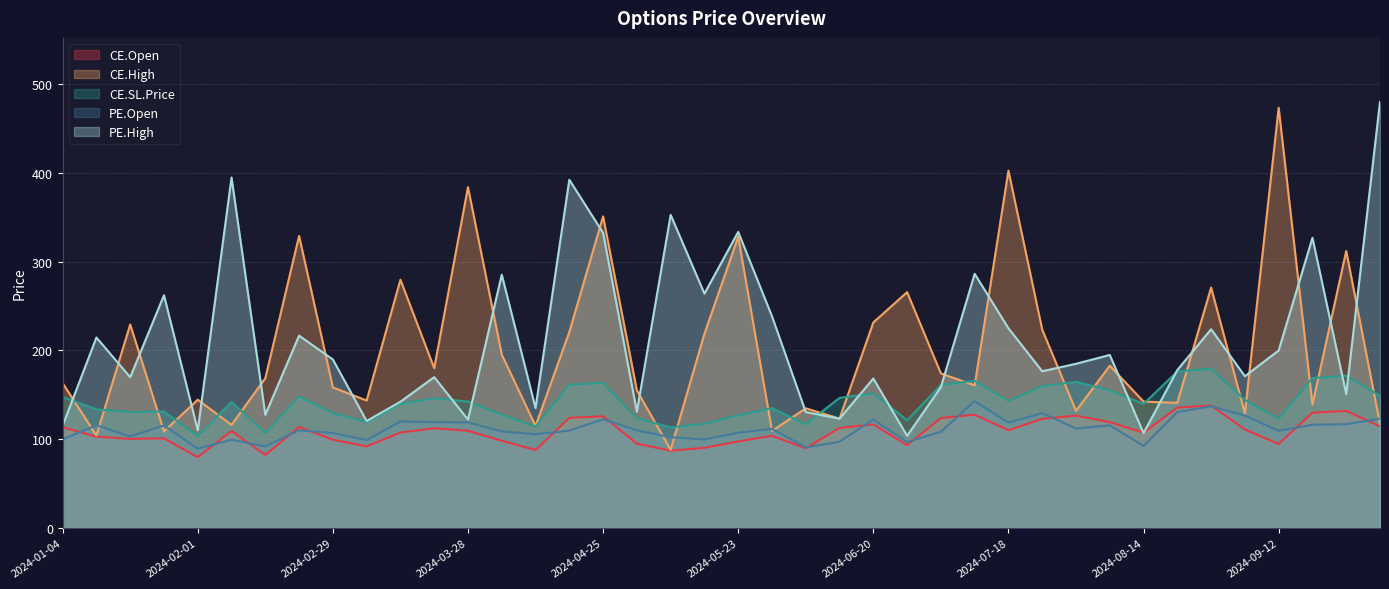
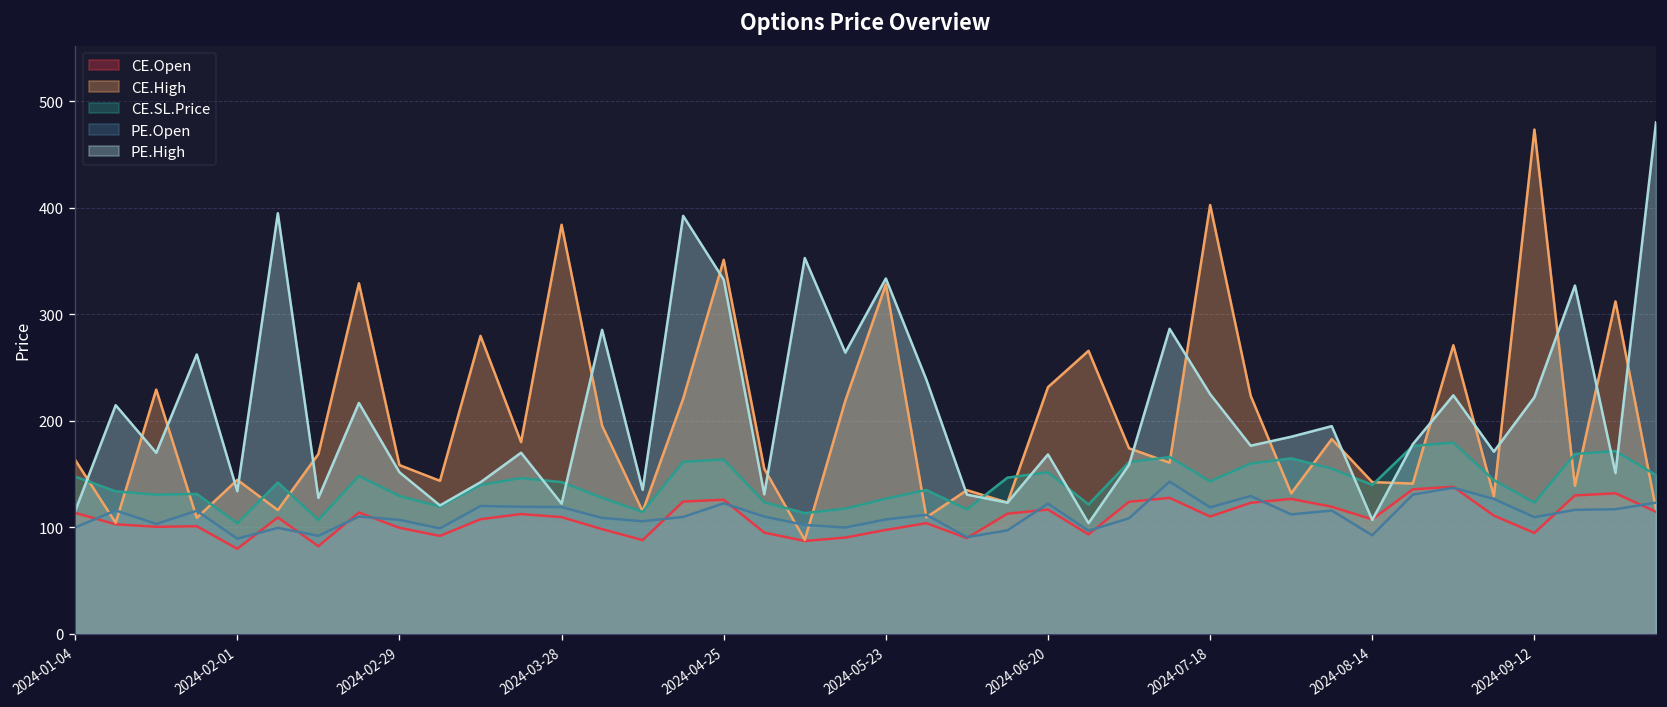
  {
    "PE.High": {
-     "2024-02-01": 110,
-     "2024-02-29": 190,
+     "2024-02-01": 130,
+     "2024-02-29": 150,
      "2024-03-28": 120,
      "2024-04-25": 330,
      "2024-05-23": 330,
      "2024-06-20": 170,
      "2024-07-18": 230,
-     "2024-09-12": 200
+     "2024-09-12": 220
    }
  }
